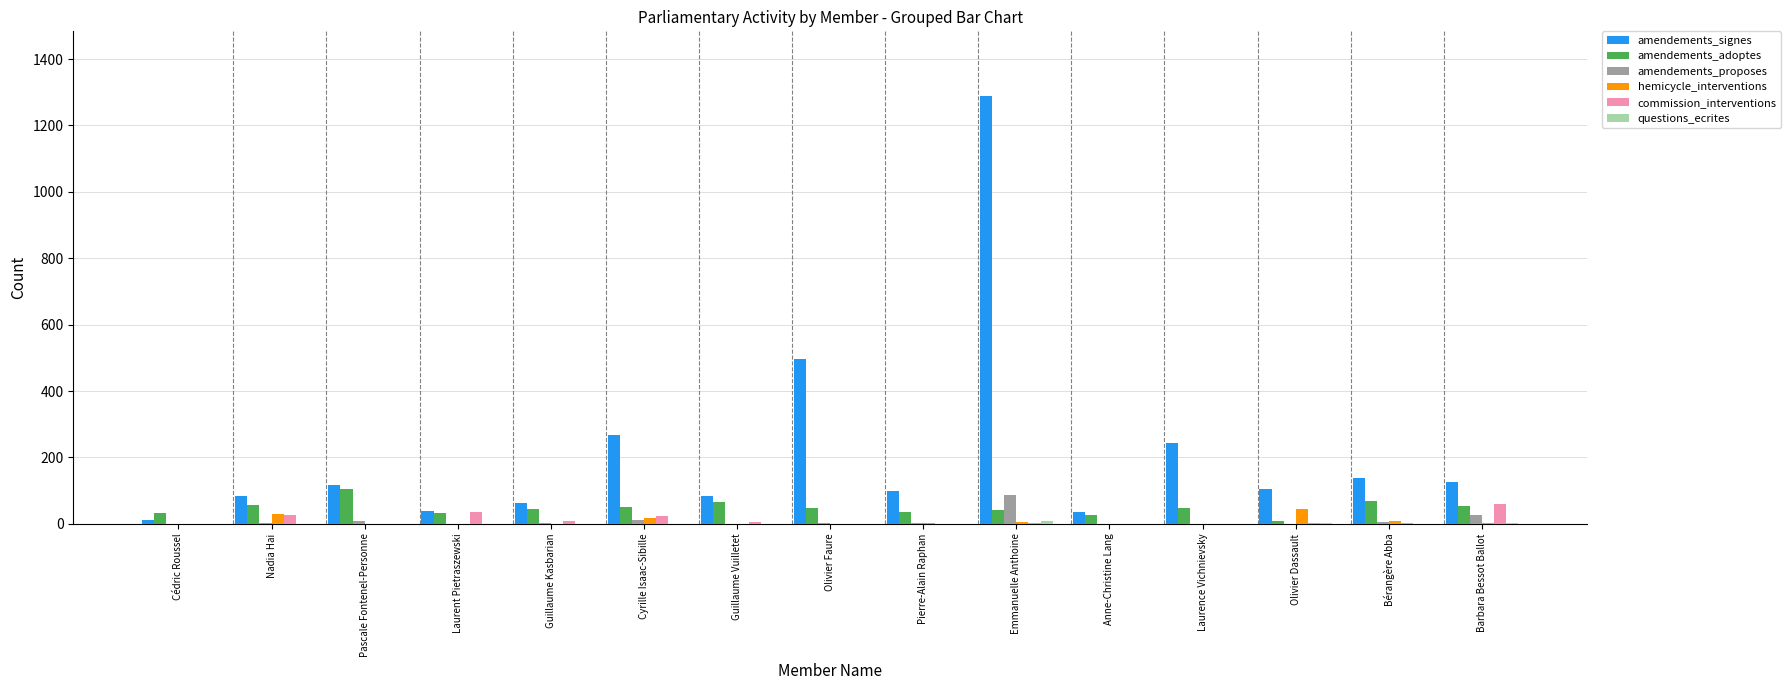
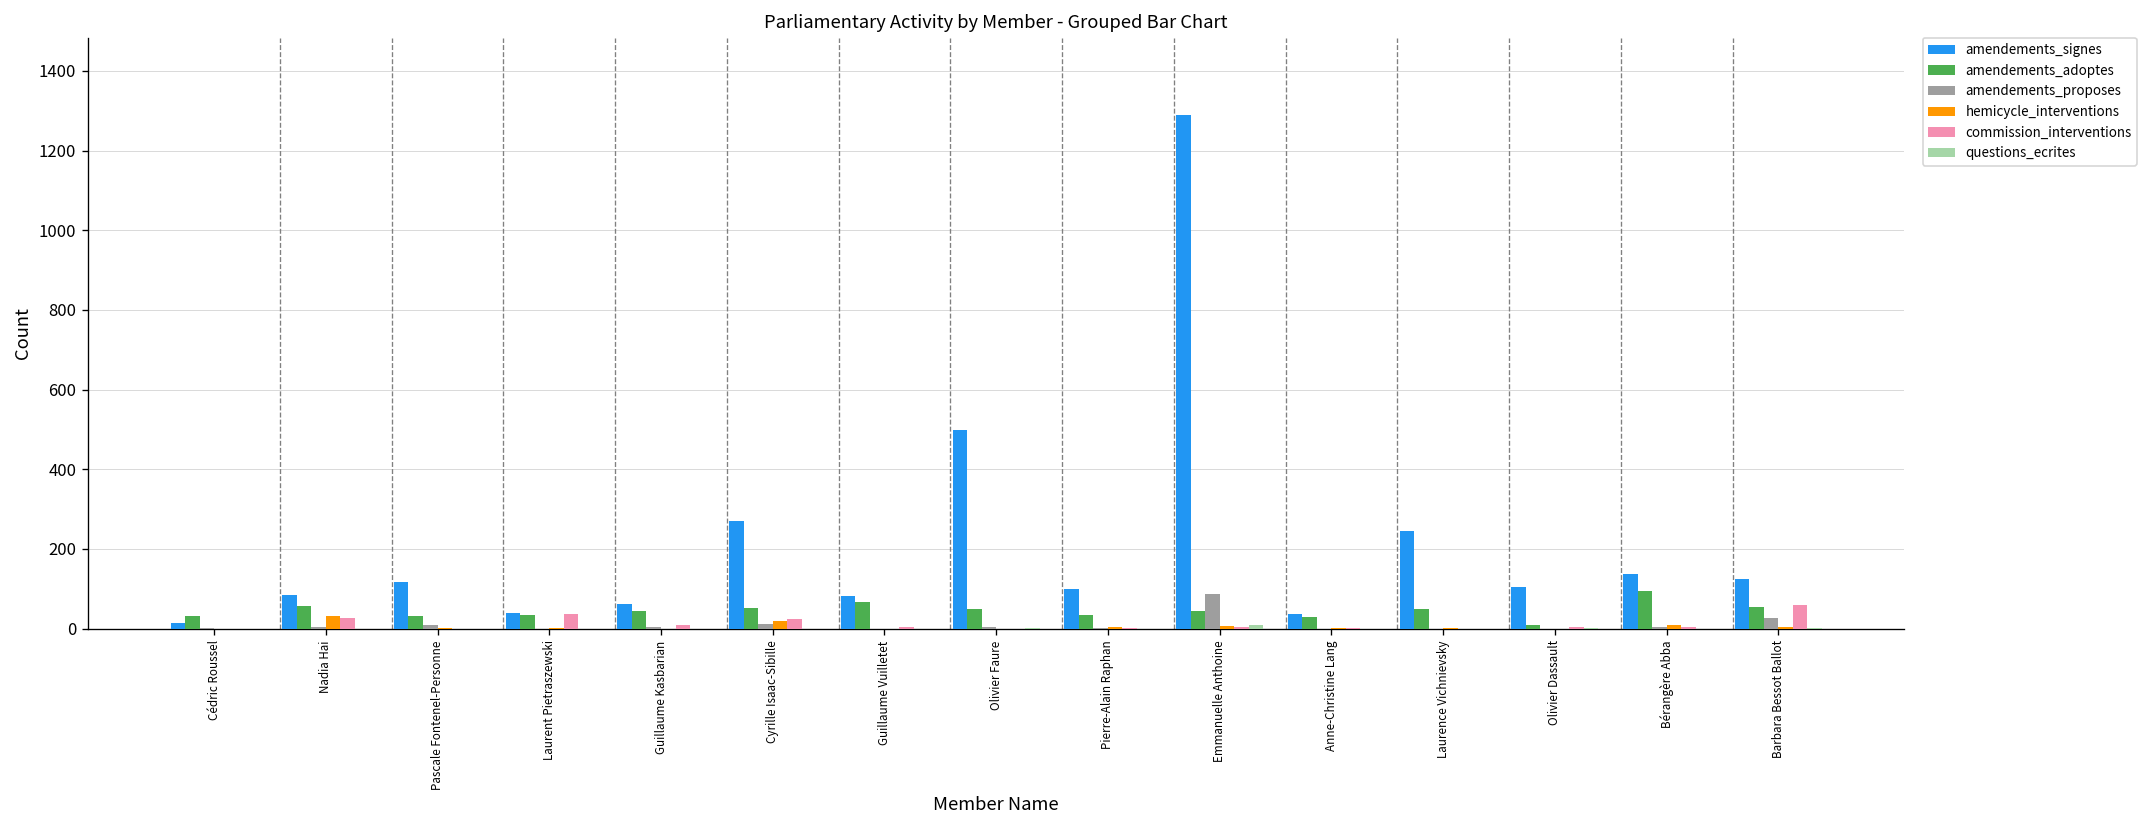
  {
    "amendements_signes": {
      "Cédric Roussel": 10,
      "Nadia Hai": 80,
      "Pascale Fontenel-Personne": 120,
      "Laurent Pietraszewski": 40,
      "Guillaume Kasbarian": 60,
      "Cyrille Isaac-Sibille": 270,
      "Guillaume Vuilletet": 80,
      "Olivier Faure": 500,
      "Pierre-Alain Raphan": 100,
      "Emmanuelle Anthoine": 1290,
      "Anne-Christine Lang": 40,
      "Laurence Vichnievsky": 250,
      "Olivier Dassault": 110,
      "Bérangère Abba": 140,
      "Barbara Bessot Ballot": 130
    },
    "amendements_adoptes": {
      "Cédric Roussel": 30,
      "Nadia Hai": 60,
-     "Pascale Fontenel-Personne": 110,
+     "Pascale Fontenel-Personne": 30,
      "Laurent Pietraszewski": 30,
      "Guillaume Kasbarian": 50,
      "Cyrille Isaac-Sibille": 50,
      "Guillaume Vuilletet": 70,
      "Olivier Faure": 50,
      "Pierre-Alain Raphan": 40,
      "Emmanuelle Anthoine": 40,
      "Anne-Christine Lang": 30,
      "Laurence Vichnievsky": 50,
      "Olivier Dassault": 10,
-     "Bérangère Abba": 70,
+     "Bérangère Abba": 90,
      "Barbara Bessot Ballot": 60
    },
    "hemicycle_interventions": {
      "Cédric Roussel": 0,
      "Nadia Hai": 30,
      "Guillaume Kasbarian": 0,
      "Cyrille Isaac-Sibille": 20,
      "Guillaume Vuilletet": 0,
      "Olivier Faure": 0,
-     "Olivier Dassault": 50,
+     "Olivier Dassault": 0,
      "Bérangère Abba": 10
    },
    "commission_interventions": {
      "Cédric Roussel": 0,
      "Nadia Hai": 30,
      "Pascale Fontenel-Personne": 0,
      "Laurent Pietraszewski": 40,
      "Guillaume Kasbarian": 10,
      "Cyrille Isaac-Sibille": 20,
      "Olivier Faure": 0,
      "Laurence Vichnievsky": 0,
      "Barbara Bessot Ballot": 60
    }
  }
